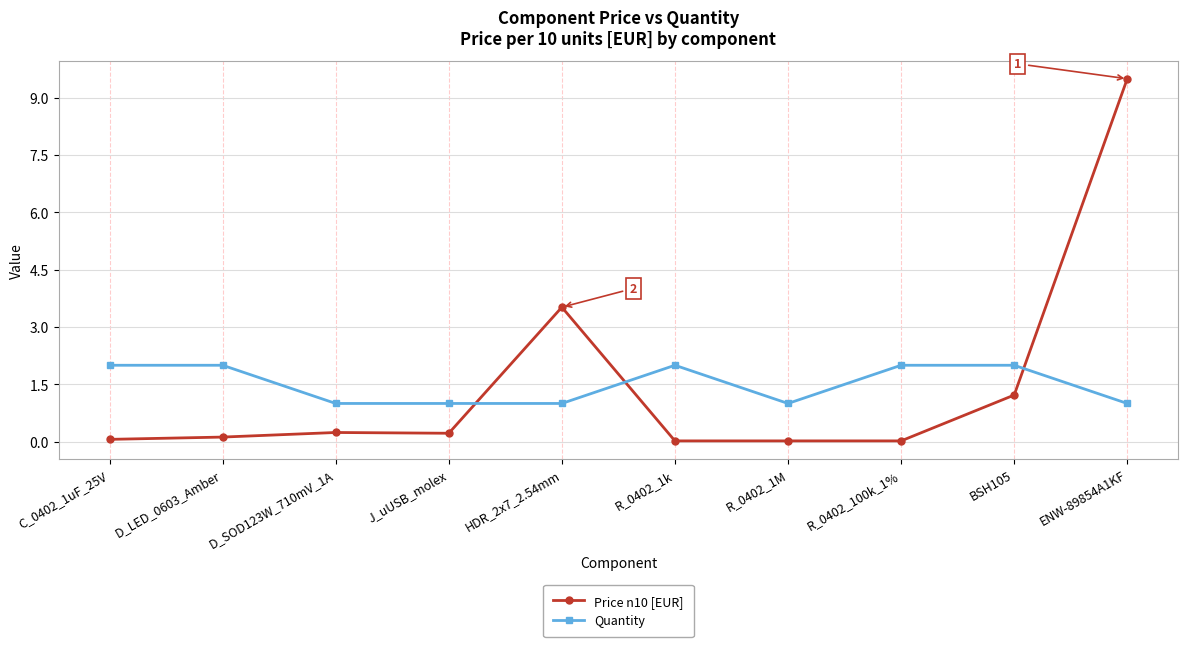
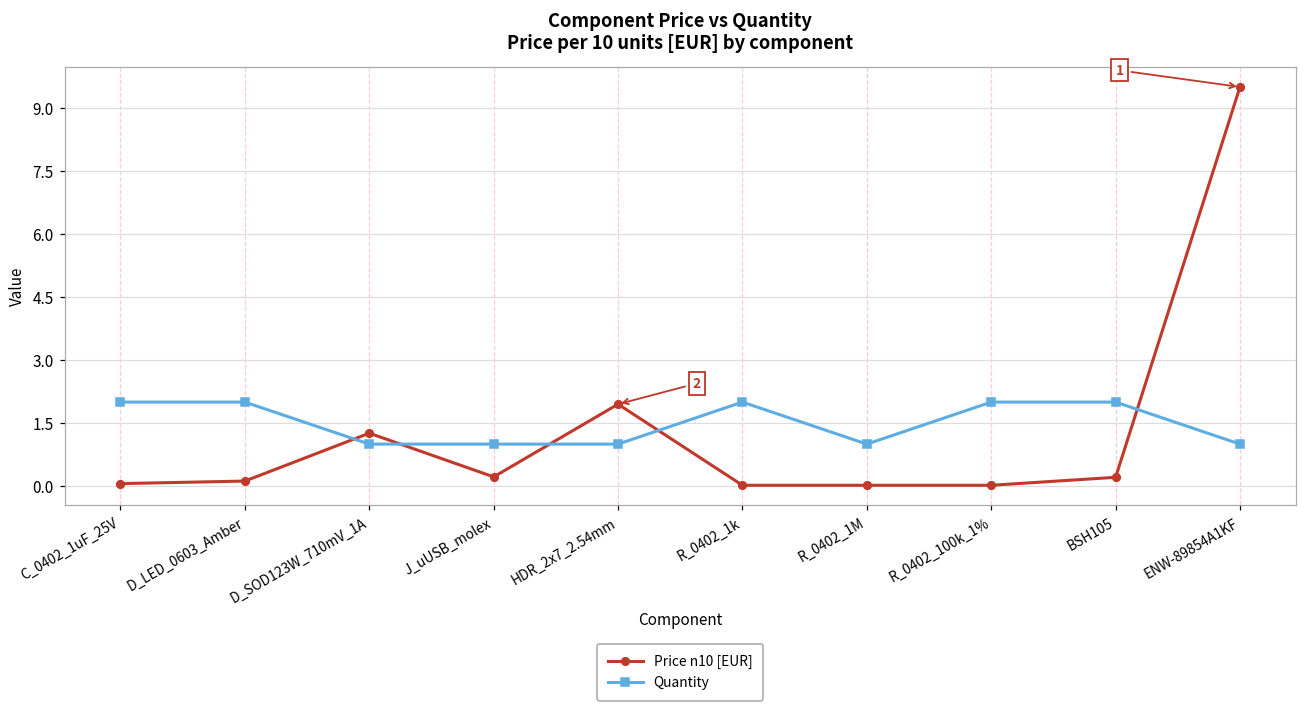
  {
    "Price n10 [EUR]": {
      "C_0402_1uF_25V": 0.1,
      "D_LED_0603_Amber": 0.1,
-     "D_SOD123W_710mV_1A": 0.2,
+     "D_SOD123W_710mV_1A": 1.3,
      "J_uUSB_molex": 0.2,
-     "HDR_2x7_2.54mm": 3.5,
+     "HDR_2x7_2.54mm": 2.0,
      "R_0402_1k": 0.0,
      "R_0402_1M": 0.0,
      "R_0402_100k_1%": 0.0,
-     "BSH105": 1.2
+     "BSH105": 0.2
    },
    "Quantity": {
      "C_0402_1uF_25V": 2.0,
      "D_LED_0603_Amber": 2.0,
      "D_SOD123W_710mV_1A": 1.0,
      "J_uUSB_molex": 1.0,
      "HDR_2x7_2.54mm": 1.0,
      "R_0402_1k": 2.0,
      "R_0402_1M": 1.0,
      "R_0402_100k_1%": 2.0,
      "BSH105": 2.0,
      "ENW-89854A1KF": 1.0
    }
  }
